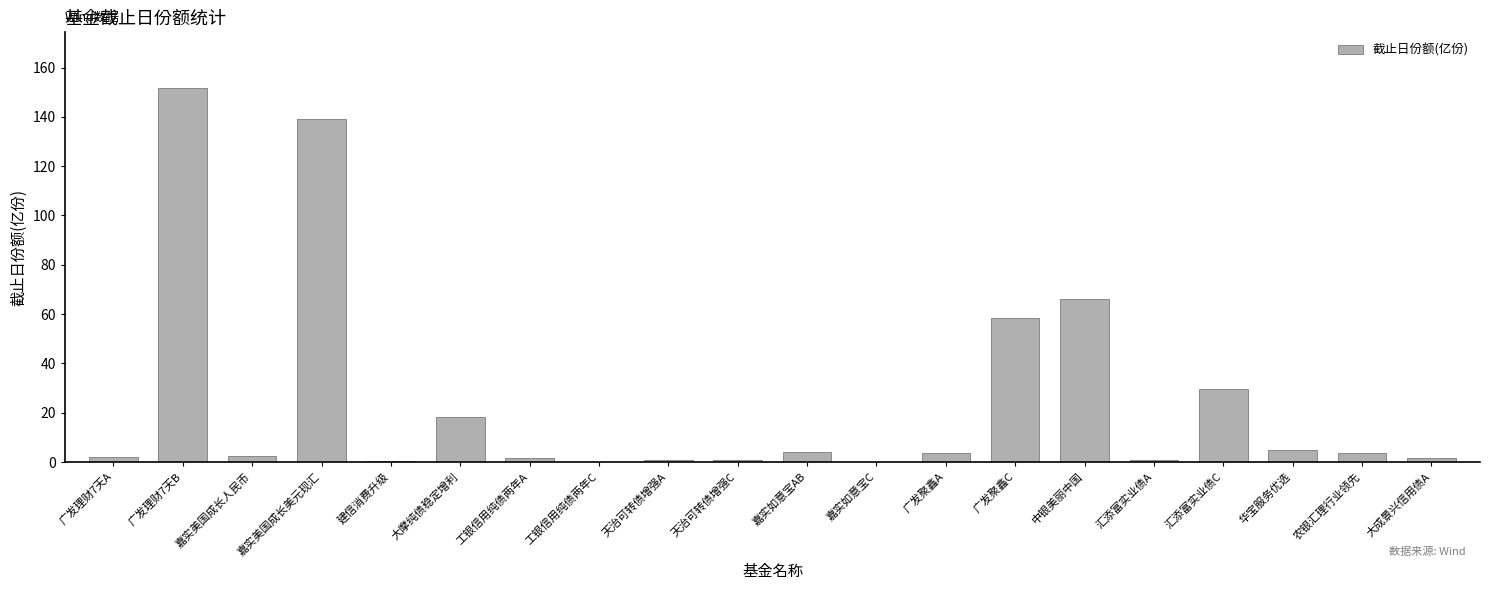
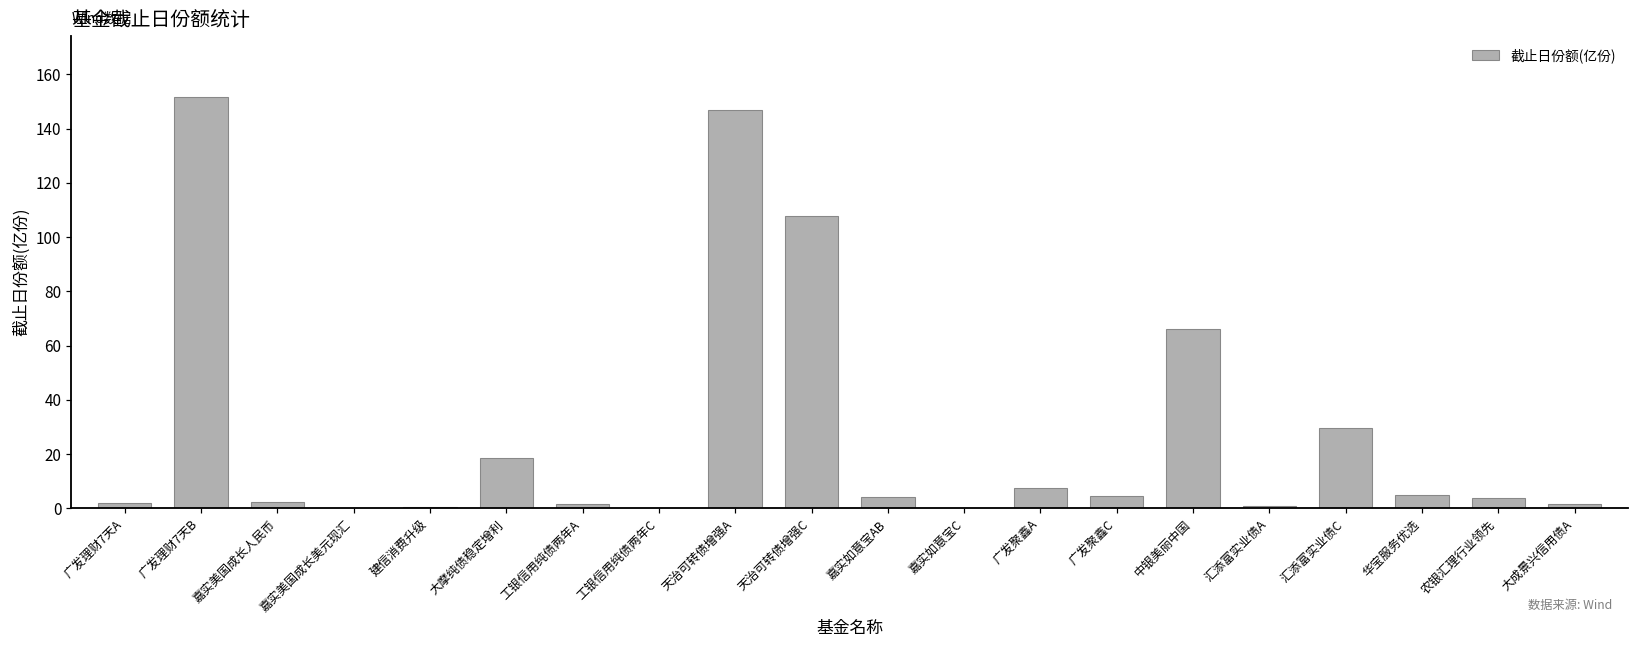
  {
    "广发理财7天A": 2,
    "广发理财7天B": 152,
    "嘉实美国成长人民币": 2,
-   "嘉实美国成长美元现汇": 139,
+   "嘉实美国成长美元现汇": 0,
    "大摩纯债稳定增利": 18,
    "工银信用纯债两年A": 2,
-   "天治可转债增强A": 1,
-   "天治可转债增强C": 1,
+   "天治可转债增强A": 147,
+   "天治可转债增强C": 108,
    "嘉实如意宝AB": 4,
-   "广发聚鑫A": 4,
-   "广发聚鑫C": 58,
+   "广发聚鑫A": 8,
+   "广发聚鑫C": 5,
    "中银美丽中国": 66,
    "汇添富实业债C": 30,
    "华宝服务优选": 5,
    "农银汇理行业领先": 4,
    "大成景兴信用债A": 2
  }
